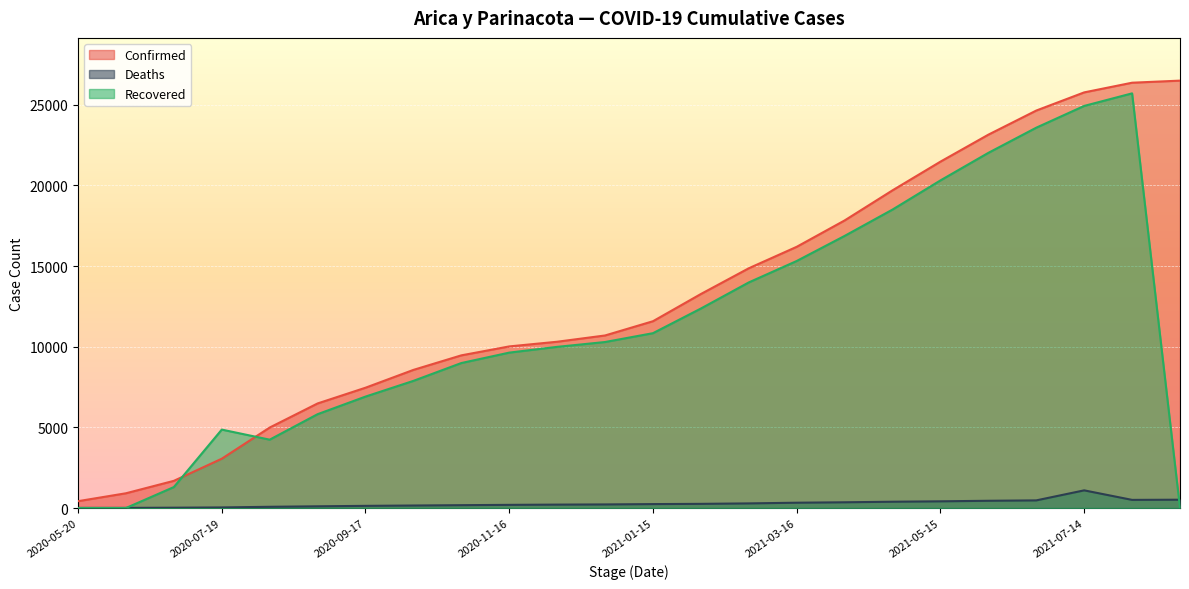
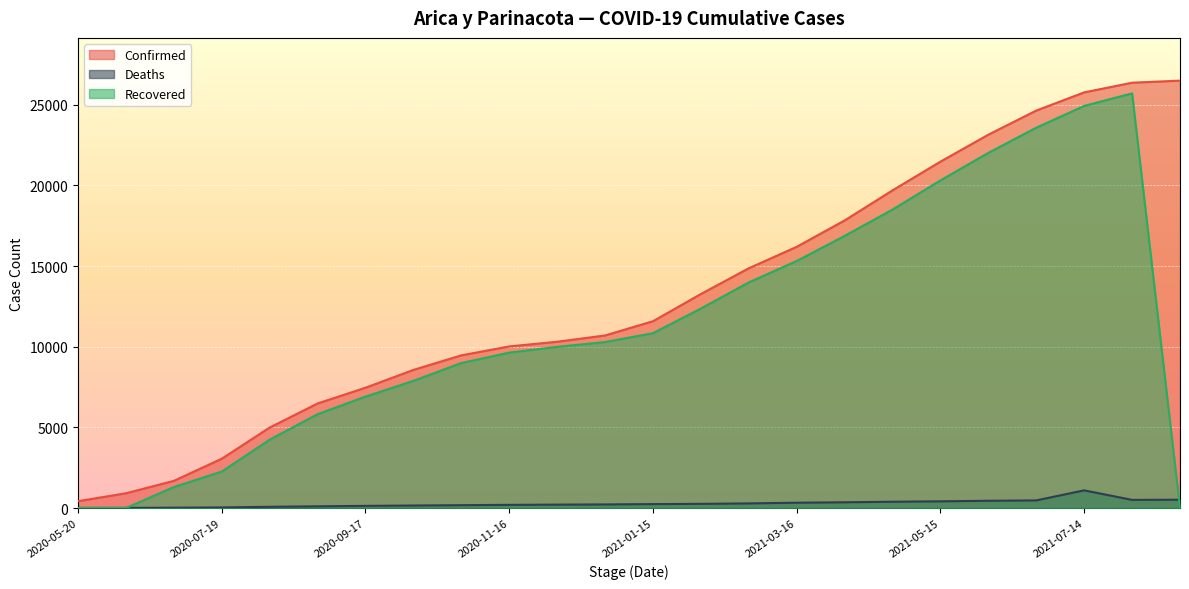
  {
    "Confirmed": {
      "2020-05-20": 400,
      "2020-07-19": 3100,
      "2020-09-17": 7500,
      "2020-11-16": 10000,
      "2021-01-15": 11600,
      "2021-03-16": 16200,
      "2021-05-15": 21500,
      "2021-07-14": 25800
    },
    "Deaths": {
      "2020-07-19": 0,
      "2020-09-17": 100,
      "2020-11-16": 200,
      "2021-01-15": 200,
      "2021-03-16": 300,
      "2021-05-15": 400,
      "2021-07-14": 1100
    },
    "Recovered": {
-     "2020-07-19": 4900,
+     "2020-07-19": 2300,
      "2020-09-17": 6900,
      "2020-11-16": 9600,
      "2021-01-15": 10800,
      "2021-03-16": 15300,
      "2021-05-15": 20300,
      "2021-07-14": 24900
    }
  }
